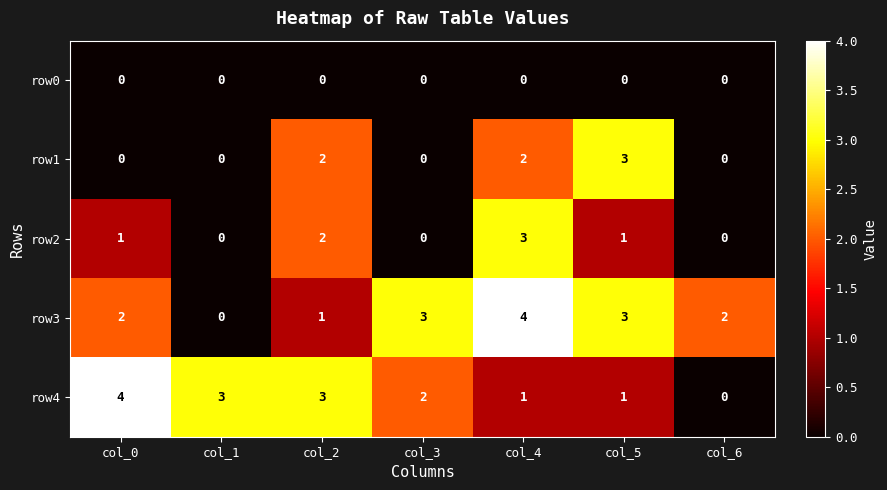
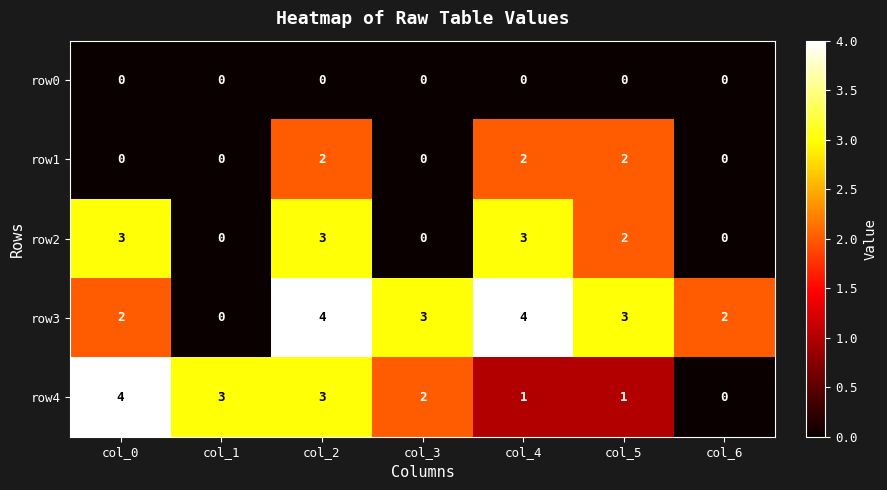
  {
    "row0": {
      "col_0": 0,
      "col_1": 0,
      "col_2": 0,
      "col_3": 0,
      "col_4": 0,
      "col_5": 0,
      "col_6": 0
    },
    "row1": {
      "col_0": 0,
      "col_1": 0,
      "col_2": 2,
      "col_3": 0,
      "col_4": 2,
-     "col_5": 3,
+     "col_5": 2,
      "col_6": 0
    },
    "row2": {
-     "col_0": 1,
+     "col_0": 3,
      "col_1": 0,
-     "col_2": 2,
+     "col_2": 3,
      "col_3": 0,
      "col_4": 3,
-     "col_5": 1,
+     "col_5": 2,
      "col_6": 0
    },
    "row3": {
      "col_0": 2,
      "col_1": 0,
-     "col_2": 1,
+     "col_2": 4,
      "col_3": 3,
      "col_4": 4,
      "col_5": 3,
      "col_6": 2
    },
    "row4": {
      "col_0": 4,
      "col_1": 3,
      "col_2": 3,
      "col_3": 2,
      "col_4": 1,
      "col_5": 1,
      "col_6": 0
    }
  }
